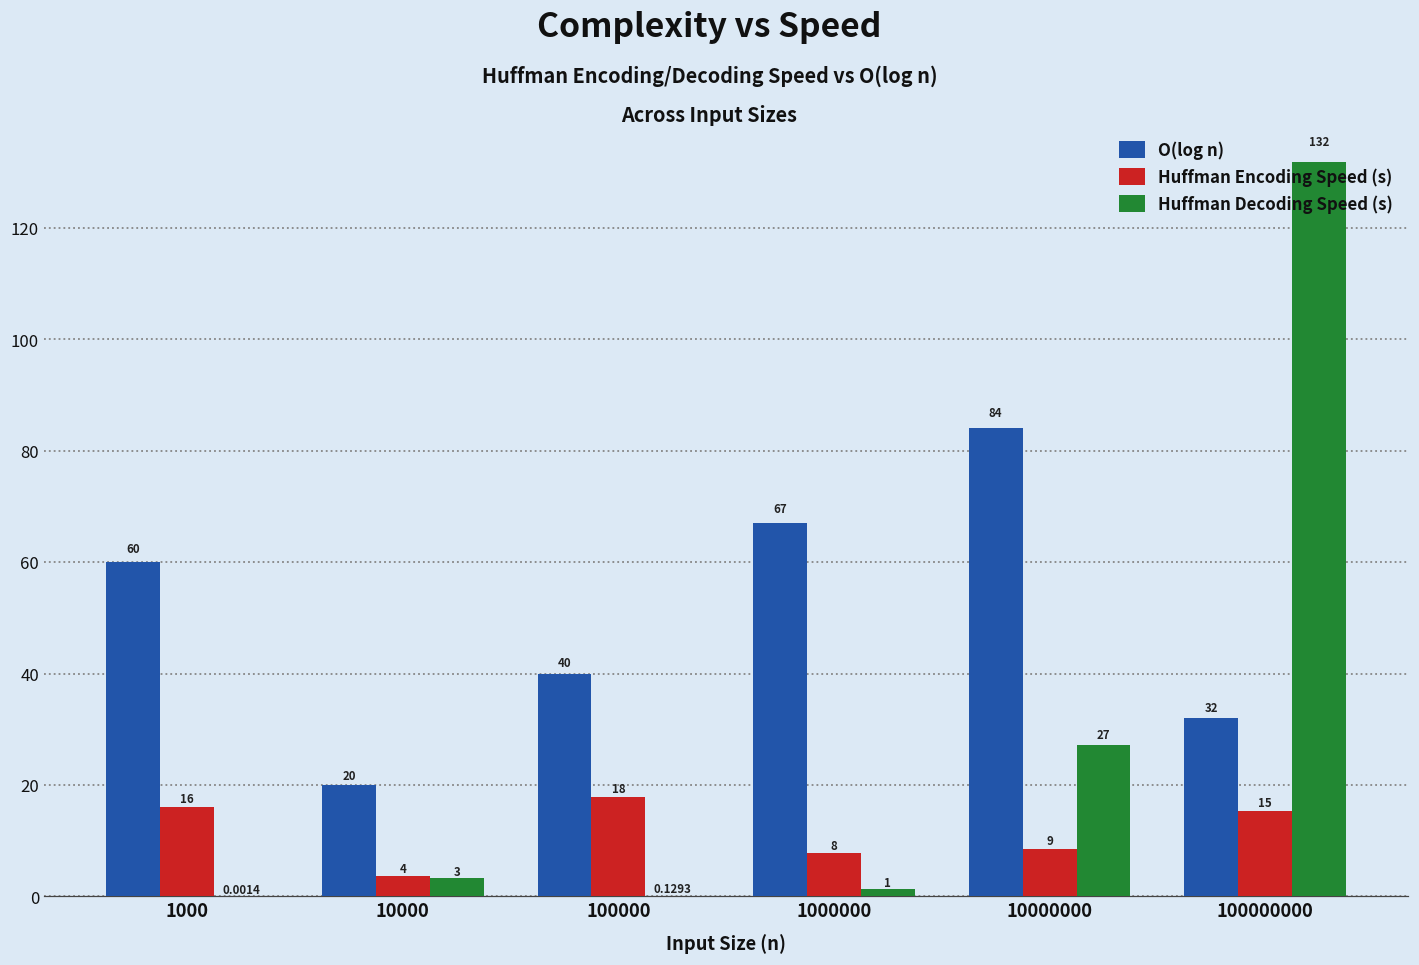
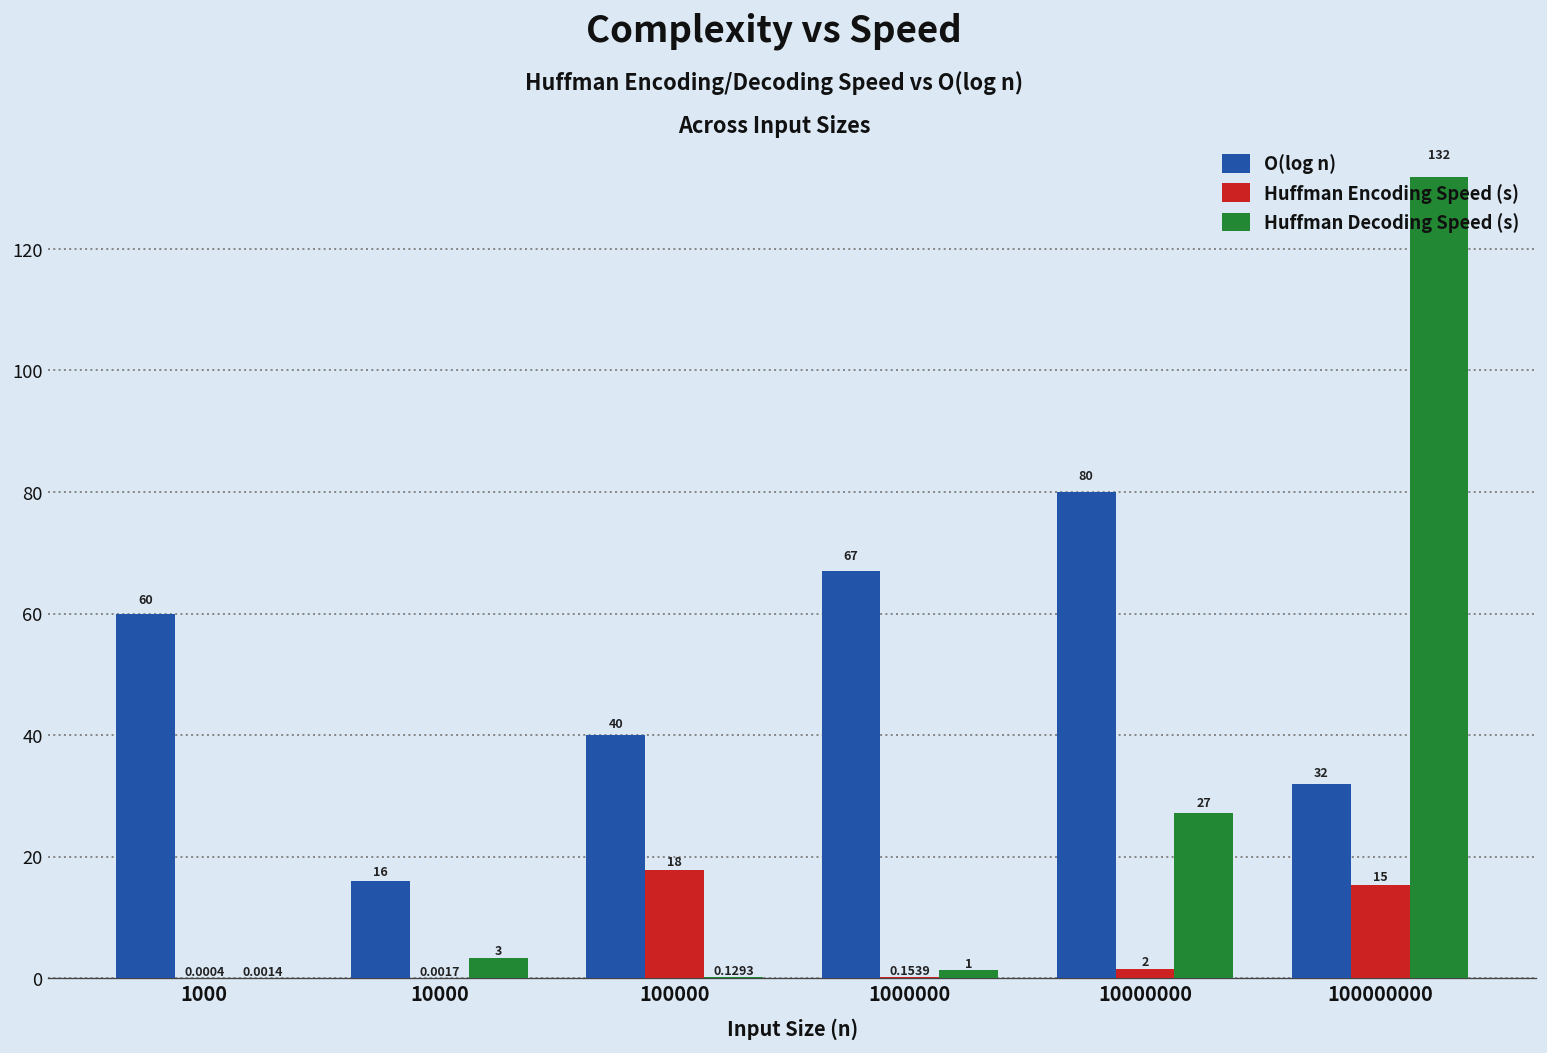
  {
    "O(log n)": {
      "1000": 60,
-     "10000": 20,
+     "10000": 16,
      "100000": 40,
      "1000000": 67,
-     "10000000": 84,
+     "10000000": 80,
      "100000000": 32
    },
    "Huffman Encoding Speed (s)": {
-     "1000": 16,
-     "10000": 4,
+     "1000": 0.0004,
+     "10000": 0.0017,
      "100000": 18,
-     "1000000": 8,
-     "10000000": 9,
+     "1000000": 0.1539,
+     "10000000": 2,
      "100000000": 15
    },
    "Huffman Decoding Speed (s)": {
      "1000": 0.0014,
      "10000": 3,
      "100000": 0.1293,
      "1000000": 1,
      "10000000": 27,
      "100000000": 132
    }
  }
